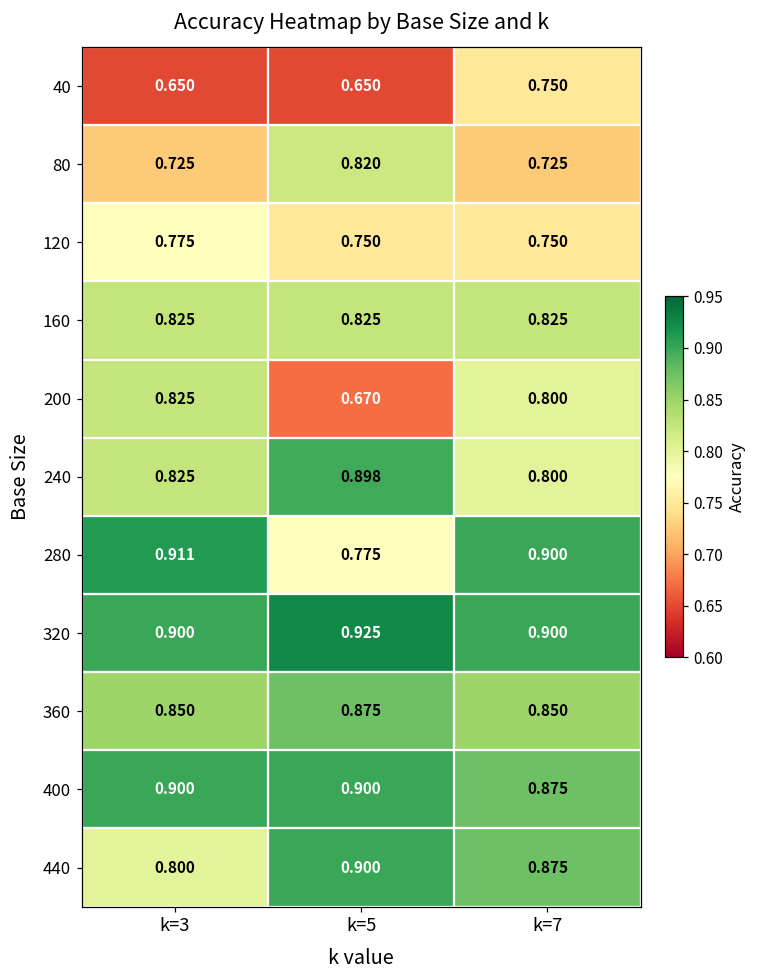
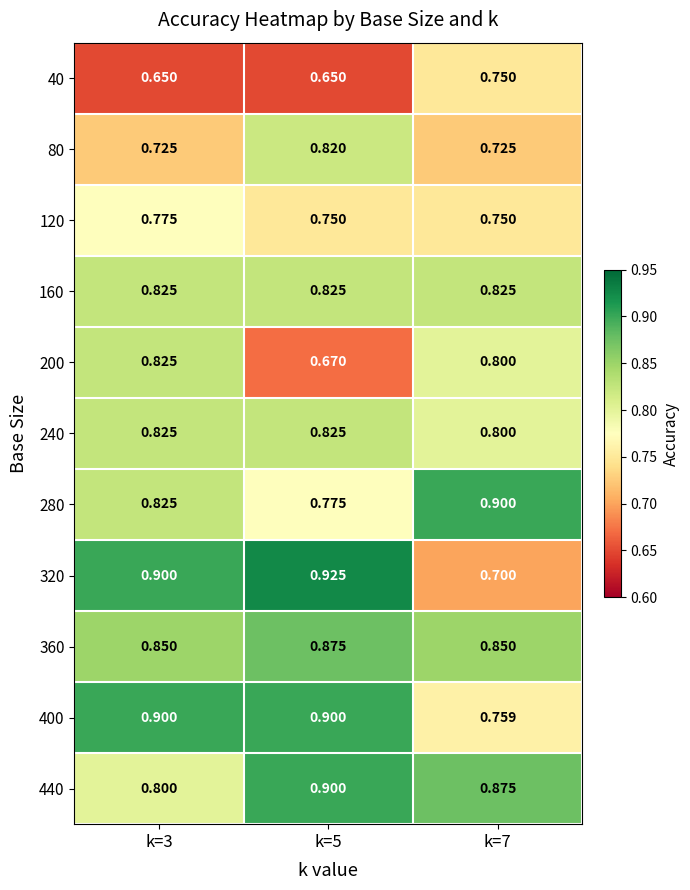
  {
    "40": {
      "k=3": 0.650,
      "k=5": 0.650,
      "k=7": 0.750
    },
    "80": {
      "k=3": 0.725,
      "k=5": 0.820,
      "k=7": 0.725
    },
    "120": {
      "k=3": 0.775,
      "k=5": 0.750,
      "k=7": 0.750
    },
    "160": {
      "k=3": 0.825,
      "k=5": 0.825,
      "k=7": 0.825
    },
    "200": {
      "k=3": 0.825,
      "k=5": 0.670,
      "k=7": 0.800
    },
    "240": {
      "k=3": 0.825,
-     "k=5": 0.898,
+     "k=5": 0.825,
      "k=7": 0.800
    },
    "280": {
-     "k=3": 0.911,
+     "k=3": 0.825,
      "k=5": 0.775,
      "k=7": 0.900
    },
    "320": {
      "k=3": 0.900,
      "k=5": 0.925,
-     "k=7": 0.900
+     "k=7": 0.700
    },
    "360": {
      "k=3": 0.850,
      "k=5": 0.875,
      "k=7": 0.850
    },
    "400": {
      "k=3": 0.900,
      "k=5": 0.900,
-     "k=7": 0.875
+     "k=7": 0.759
    },
    "440": {
      "k=3": 0.800,
      "k=5": 0.900,
      "k=7": 0.875
    }
  }
